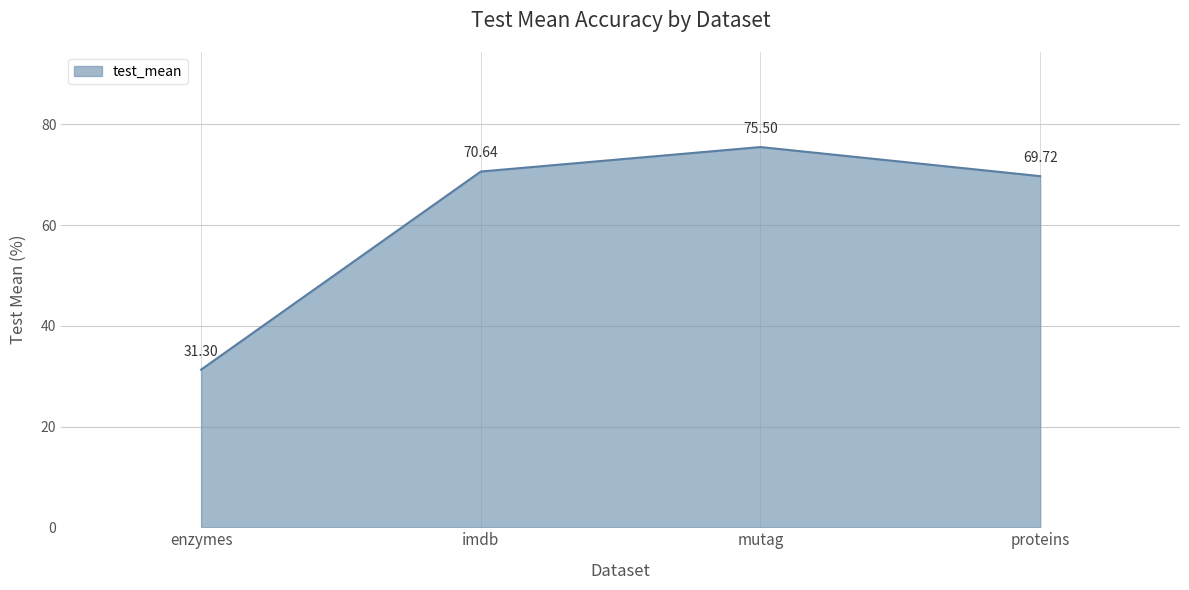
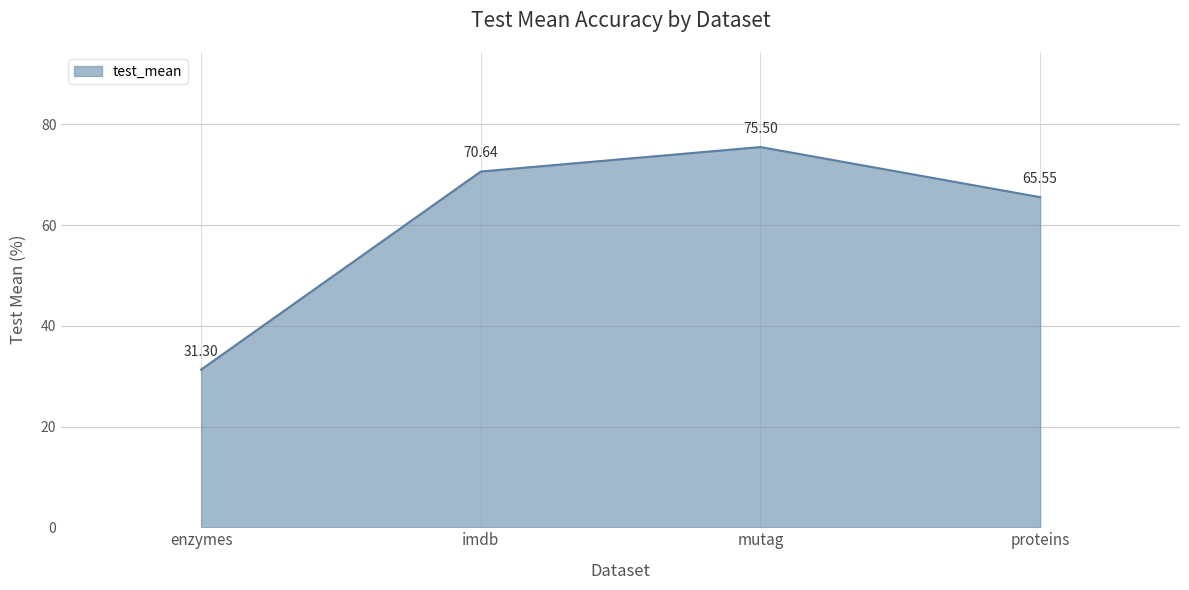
  {
    "enzymes": 31.30,
    "imdb": 70.64,
    "mutag": 75.50,
-   "proteins": 69.72
+   "proteins": 65.55
  }
